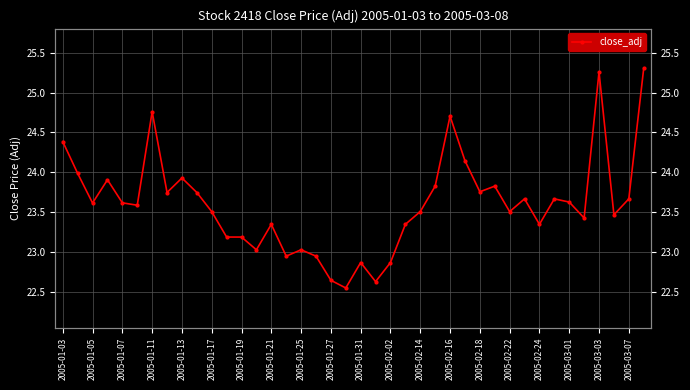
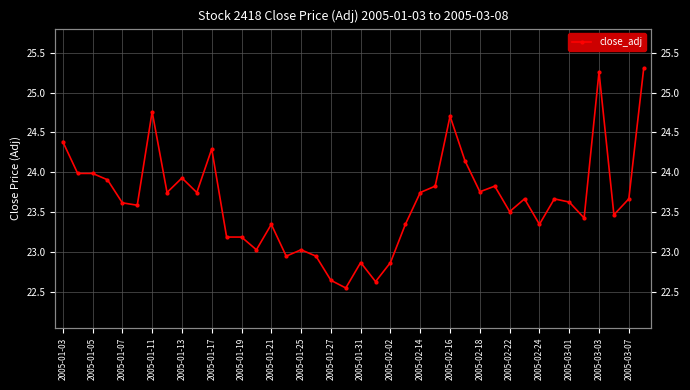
  {
    "2005-01-03": 24.4,
-   "2005-01-05": 23.6,
+   "2005-01-05": 24.0,
    "2005-01-07": 23.6,
    "2005-01-11": 24.8,
    "2005-01-13": 23.9,
-   "2005-01-17": 23.5,
+   "2005-01-17": 24.3,
    "2005-01-19": 23.2,
    "2005-01-21": 23.3,
    "2005-01-25": 23.0,
    "2005-01-27": 22.6,
    "2005-01-31": 22.9,
    "2005-02-02": 22.9,
-   "2005-02-14": 23.5,
+   "2005-02-14": 23.7,
    "2005-02-16": 24.7,
    "2005-02-18": 23.8,
    "2005-02-22": 23.5,
    "2005-02-24": 23.3,
    "2005-03-01": 23.6,
    "2005-03-03": 25.3,
    "2005-03-07": 23.7
  }
